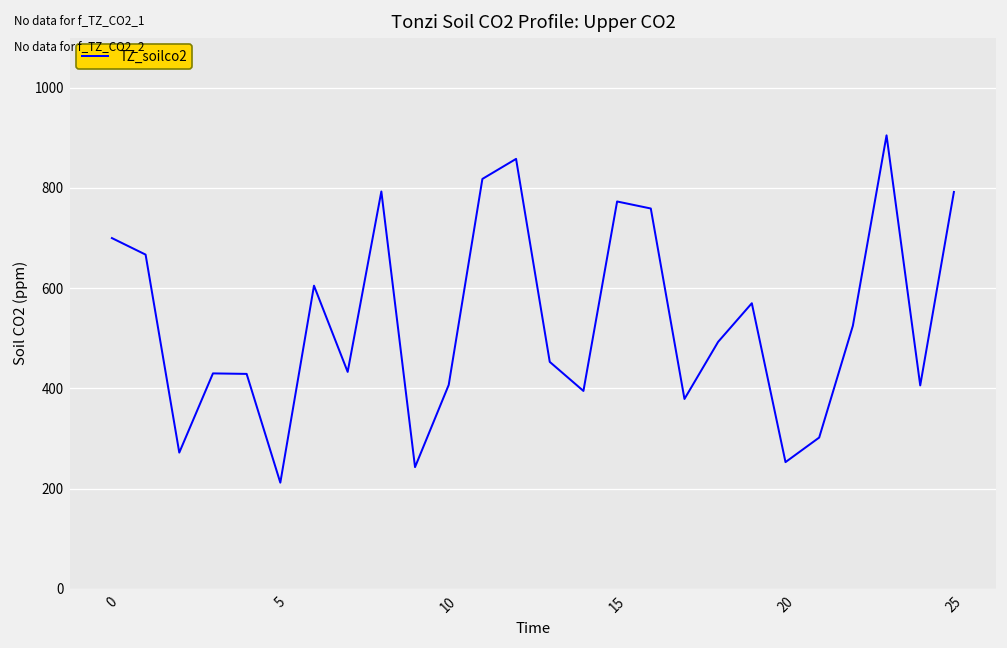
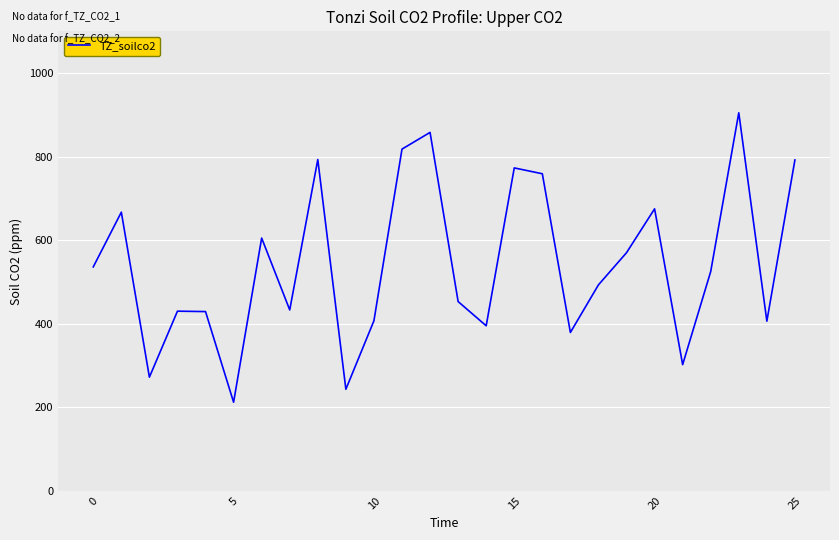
  {
-   "0": 700,
+   "0": 540,
    "5": 210,
    "10": 410,
    "15": 770,
-   "20": 250,
+   "20": 680,
    "25": 790
  }
